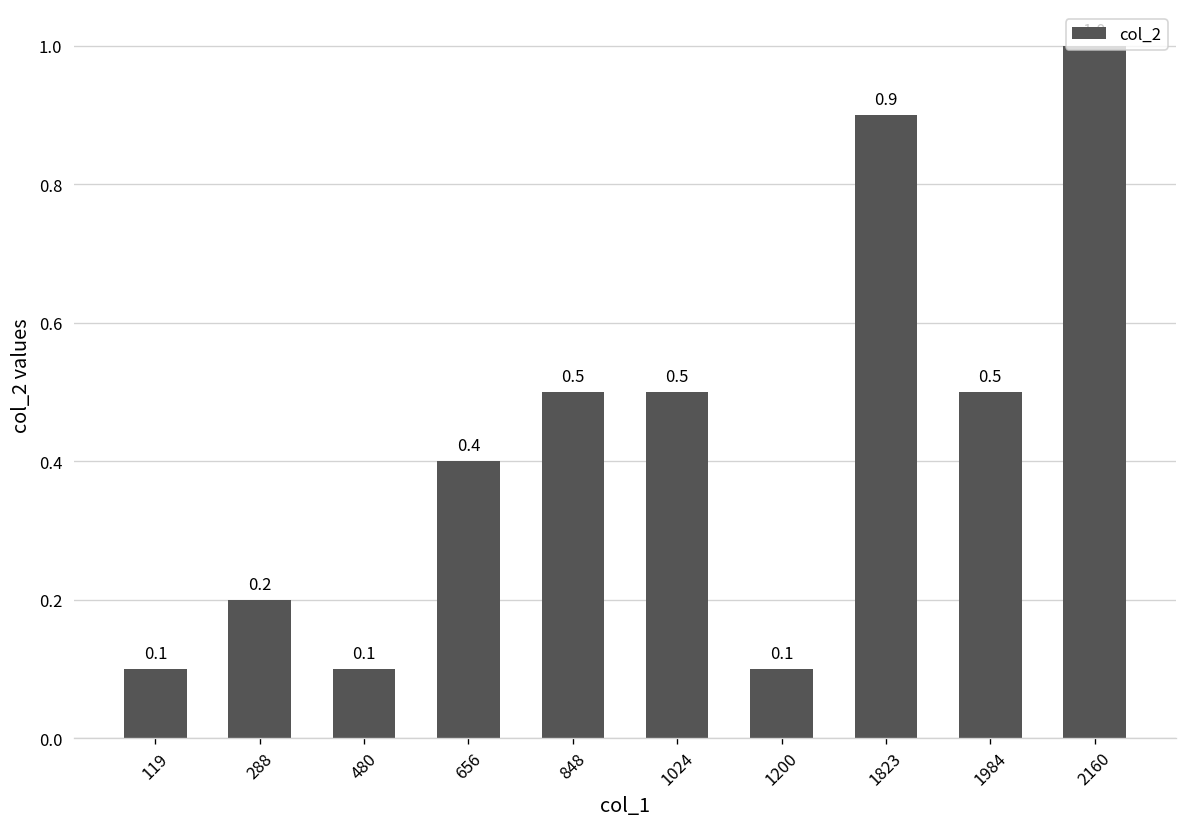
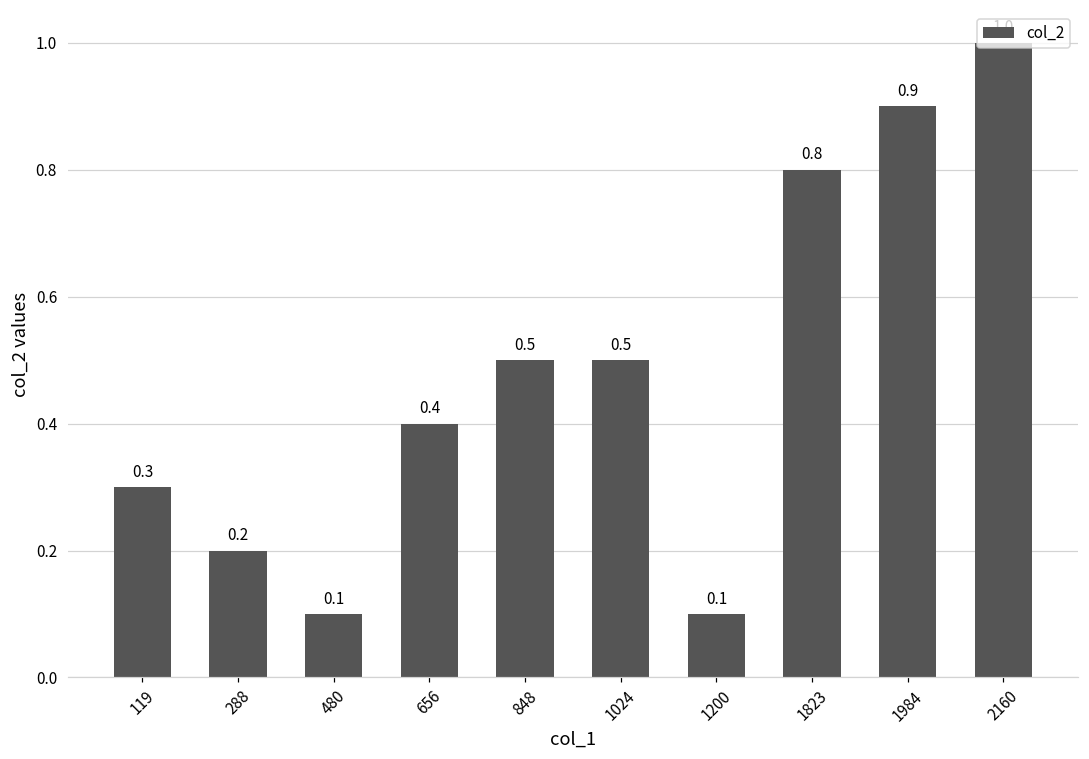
  {
-   "119": 0.1,
+   "119": 0.3,
    "288": 0.2,
    "480": 0.1,
    "656": 0.4,
    "848": 0.5,
    "1024": 0.5,
    "1200": 0.1,
-   "1823": 0.9,
-   "1984": 0.5
+   "1823": 0.8,
+   "1984": 0.9
  }
